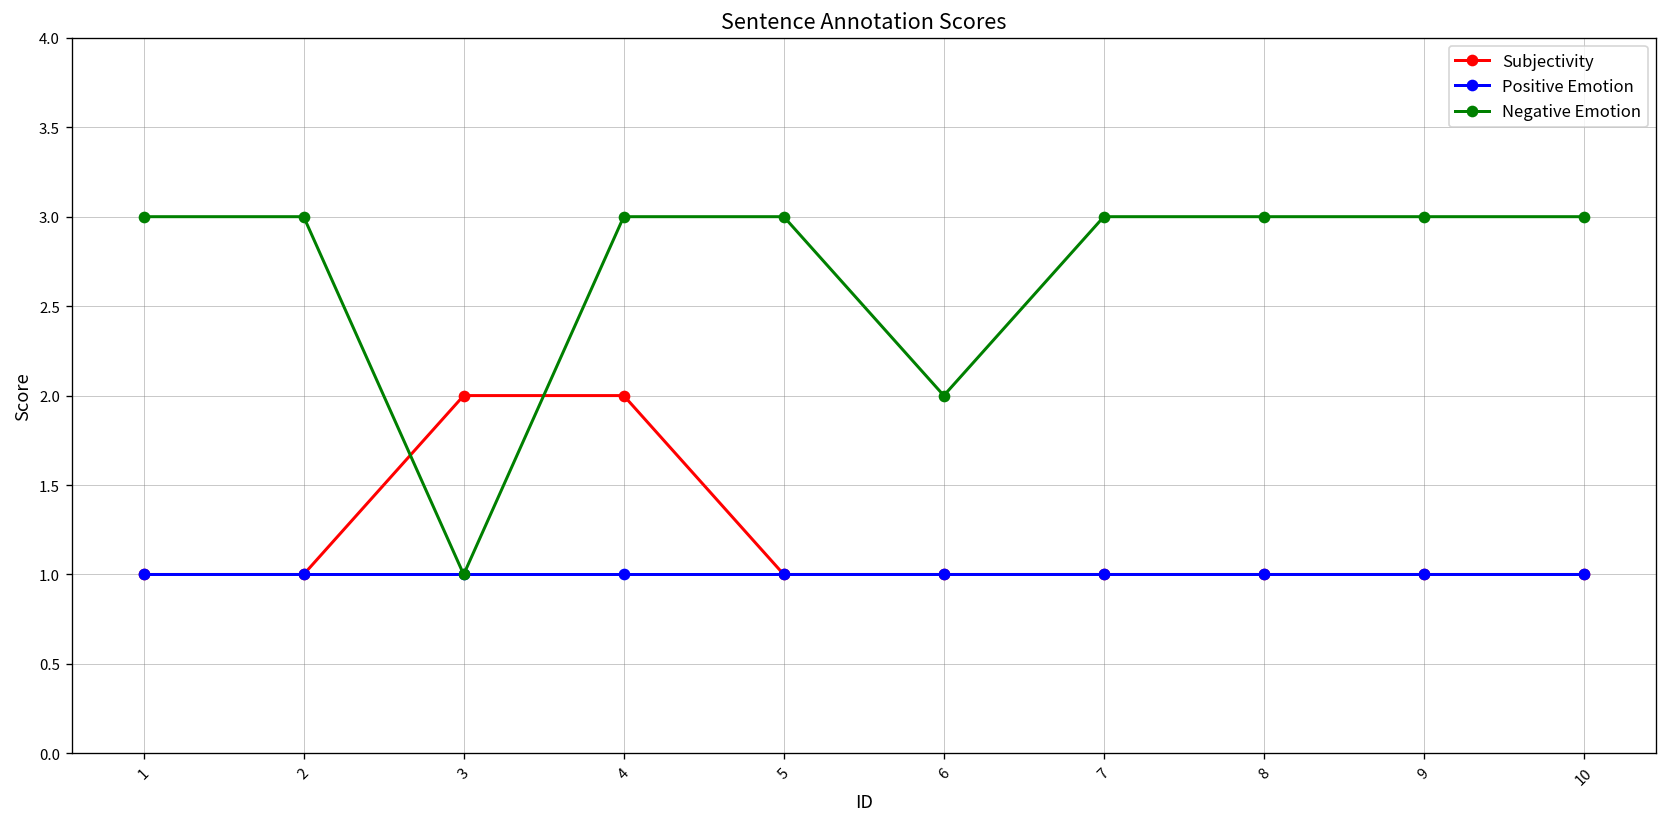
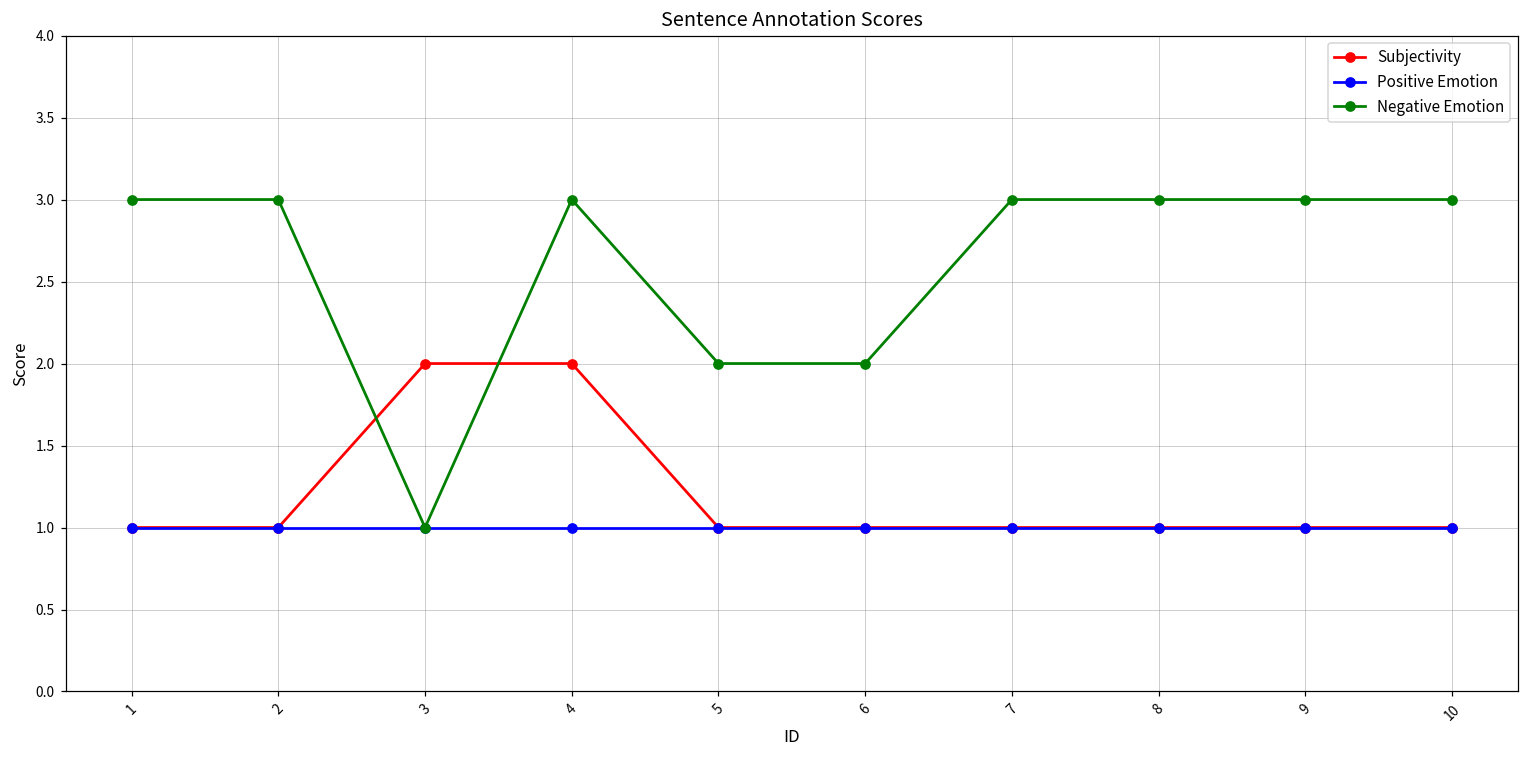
  {
    "Subjectivity": {
      "3": 2,
      "4": 2
    },
    "Positive Emotion": {
      "4": 1
    },
    "Negative Emotion": {
      "1": 3,
      "2": 3,
      "4": 3,
-     "5": 3,
+     "5": 2,
      "6": 2,
      "7": 3,
      "8": 3,
      "9": 3,
      "10": 3
    }
  }
